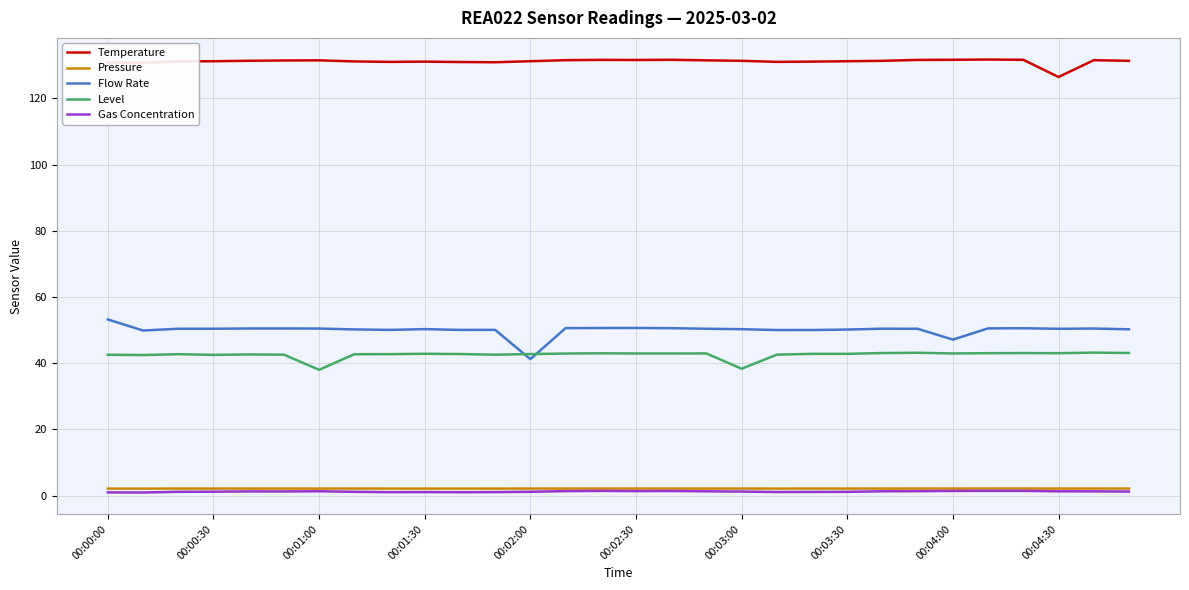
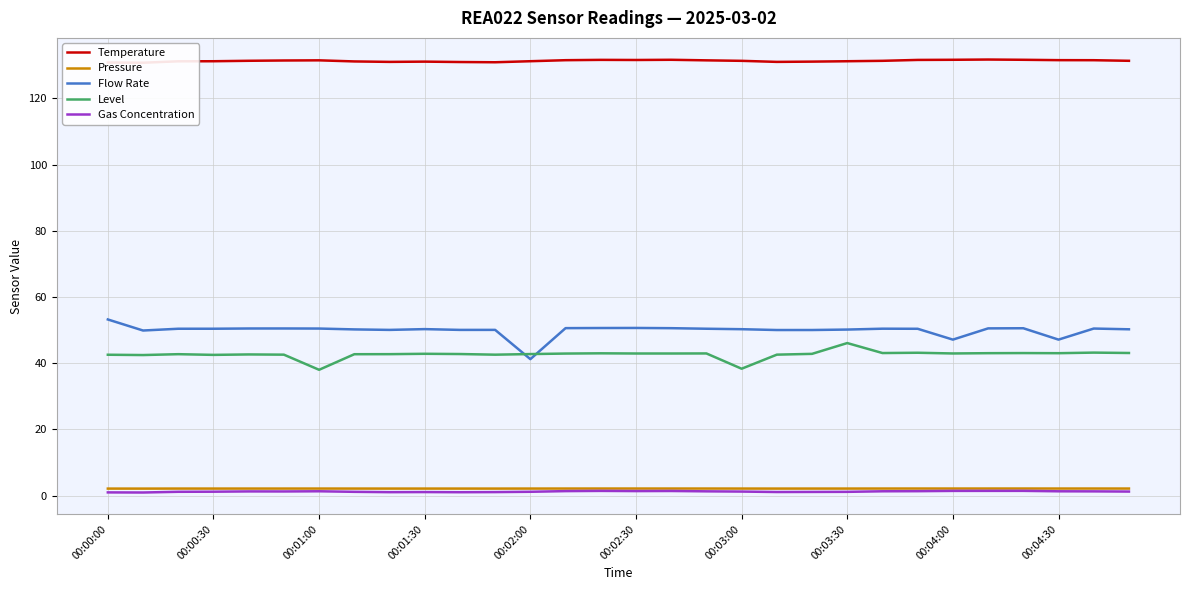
  {
    "Temperature": {
      "00:00:30": 131,
      "00:01:00": 132,
      "00:01:30": 131,
      "00:02:00": 131,
      "00:02:30": 132,
      "00:03:00": 131,
      "00:03:30": 131,
      "00:04:00": 132,
-     "00:04:30": 126
+     "00:04:30": 132
    },
    "Pressure": {
      "00:00:00": 2,
      "00:00:30": 2,
      "00:01:00": 2,
      "00:01:30": 2,
      "00:02:00": 2,
      "00:02:30": 2,
      "00:03:00": 2,
      "00:03:30": 2,
      "00:04:30": 2
    },
    "Flow Rate": {
      "00:00:00": 53,
      "00:00:30": 50,
      "00:01:00": 50,
      "00:01:30": 50,
      "00:02:00": 41,
      "00:02:30": 51,
      "00:03:00": 50,
      "00:03:30": 50,
      "00:04:00": 47,
-     "00:04:30": 50
+     "00:04:30": 47
    },
    "Level": {
      "00:00:00": 43,
      "00:00:30": 42,
      "00:01:00": 38,
      "00:01:30": 43,
      "00:02:00": 43,
      "00:02:30": 43,
      "00:03:00": 38,
-     "00:03:30": 43,
+     "00:03:30": 46,
      "00:04:00": 43,
      "00:04:30": 43
    },
    "Gas Concentration": {
      "00:00:00": 1,
      "00:00:30": 1,
      "00:01:00": 1,
      "00:01:30": 1,
      "00:02:00": 1,
      "00:02:30": 1,
      "00:03:00": 1,
      "00:03:30": 1,
      "00:04:30": 1
    }
  }
